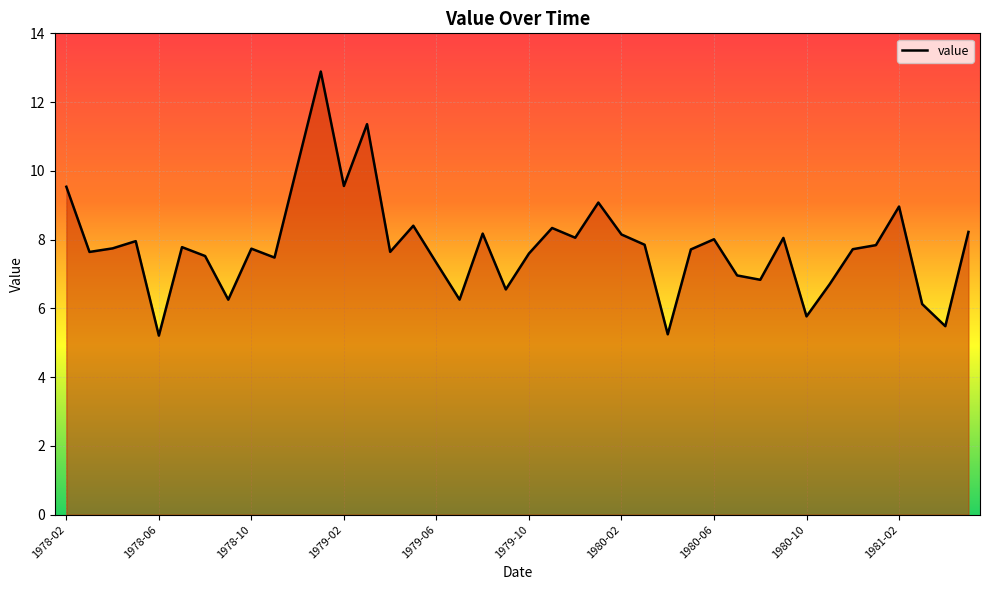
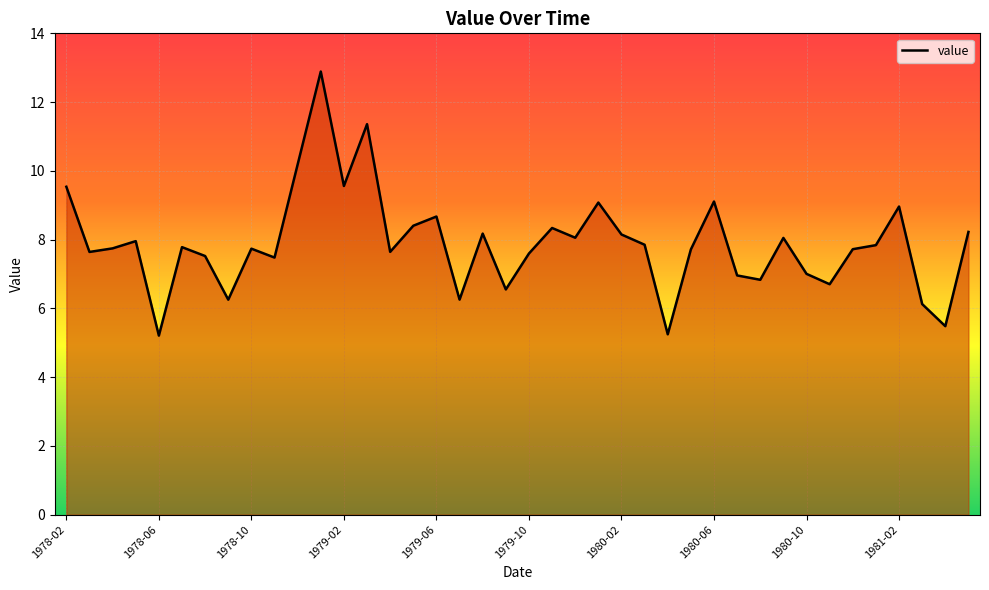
  {
    "1978-02": 9.5,
    "1978-06": 5.2,
    "1978-10": 7.7,
    "1979-02": 9.6,
-   "1979-06": 7.3,
+   "1979-06": 8.7,
    "1979-10": 7.6,
    "1980-02": 8.1,
-   "1980-06": 8.0,
-   "1980-10": 5.8,
+   "1980-06": 9.1,
+   "1980-10": 7.0,
    "1981-02": 9.0
  }
